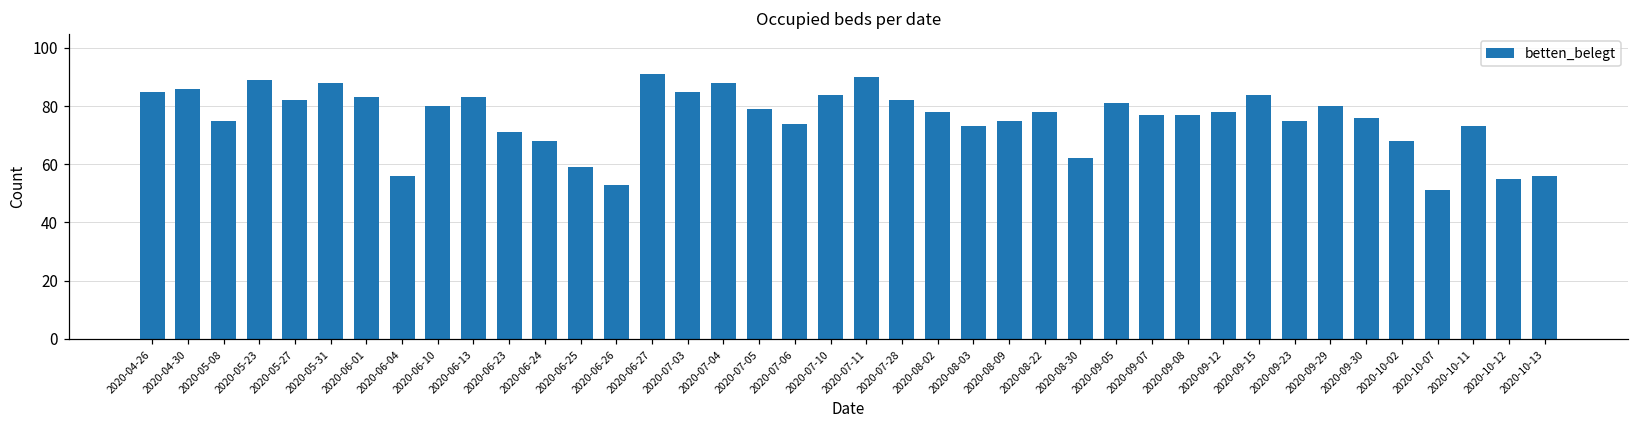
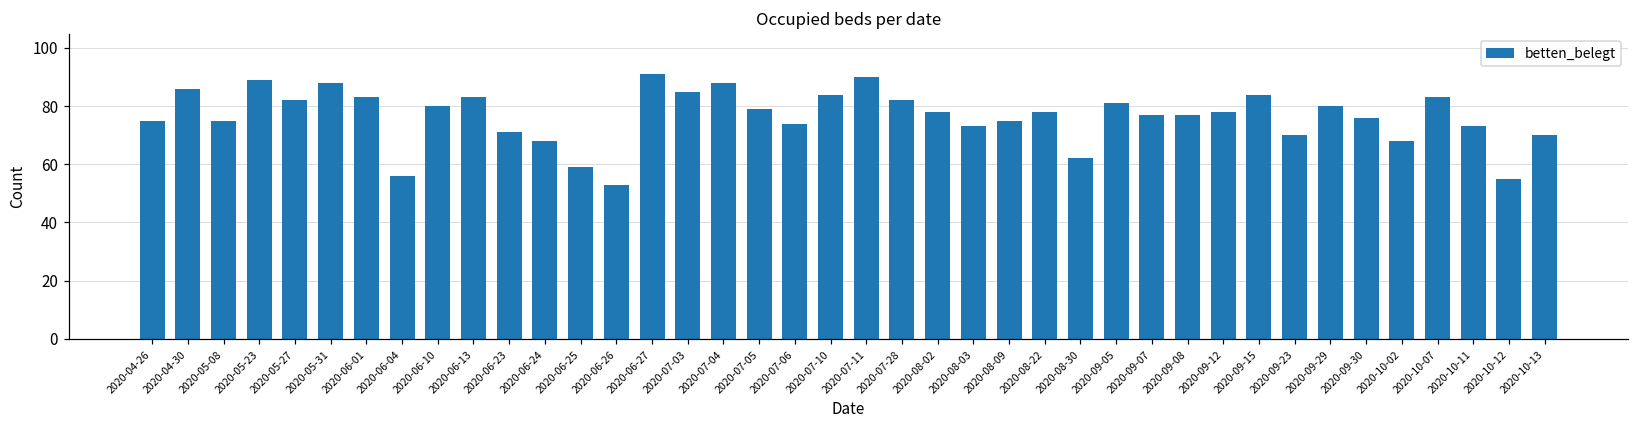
  {
-   "2020-04-26": 85,
+   "2020-04-26": 75,
    "2020-04-30": 86,
    "2020-05-08": 75,
    "2020-05-23": 89,
    "2020-05-27": 82,
    "2020-05-31": 88,
    "2020-06-01": 83,
    "2020-06-04": 56,
    "2020-06-10": 80,
    "2020-06-13": 83,
    "2020-06-23": 71,
    "2020-06-24": 68,
    "2020-06-25": 59,
    "2020-06-26": 53,
    "2020-06-27": 91,
    "2020-07-03": 85,
    "2020-07-04": 88,
    "2020-07-05": 79,
    "2020-07-06": 74,
    "2020-07-10": 84,
    "2020-07-11": 90,
    "2020-07-28": 82,
    "2020-08-02": 78,
    "2020-08-03": 73,
    "2020-08-09": 75,
    "2020-08-22": 78,
    "2020-08-30": 62,
    "2020-09-05": 81,
    "2020-09-07": 77,
    "2020-09-08": 77,
    "2020-09-12": 78,
    "2020-09-15": 84,
-   "2020-09-23": 75,
+   "2020-09-23": 70,
    "2020-09-29": 80,
    "2020-09-30": 76,
    "2020-10-02": 68,
-   "2020-10-07": 51,
+   "2020-10-07": 83,
    "2020-10-11": 73,
    "2020-10-12": 55,
-   "2020-10-13": 56
+   "2020-10-13": 70
  }
